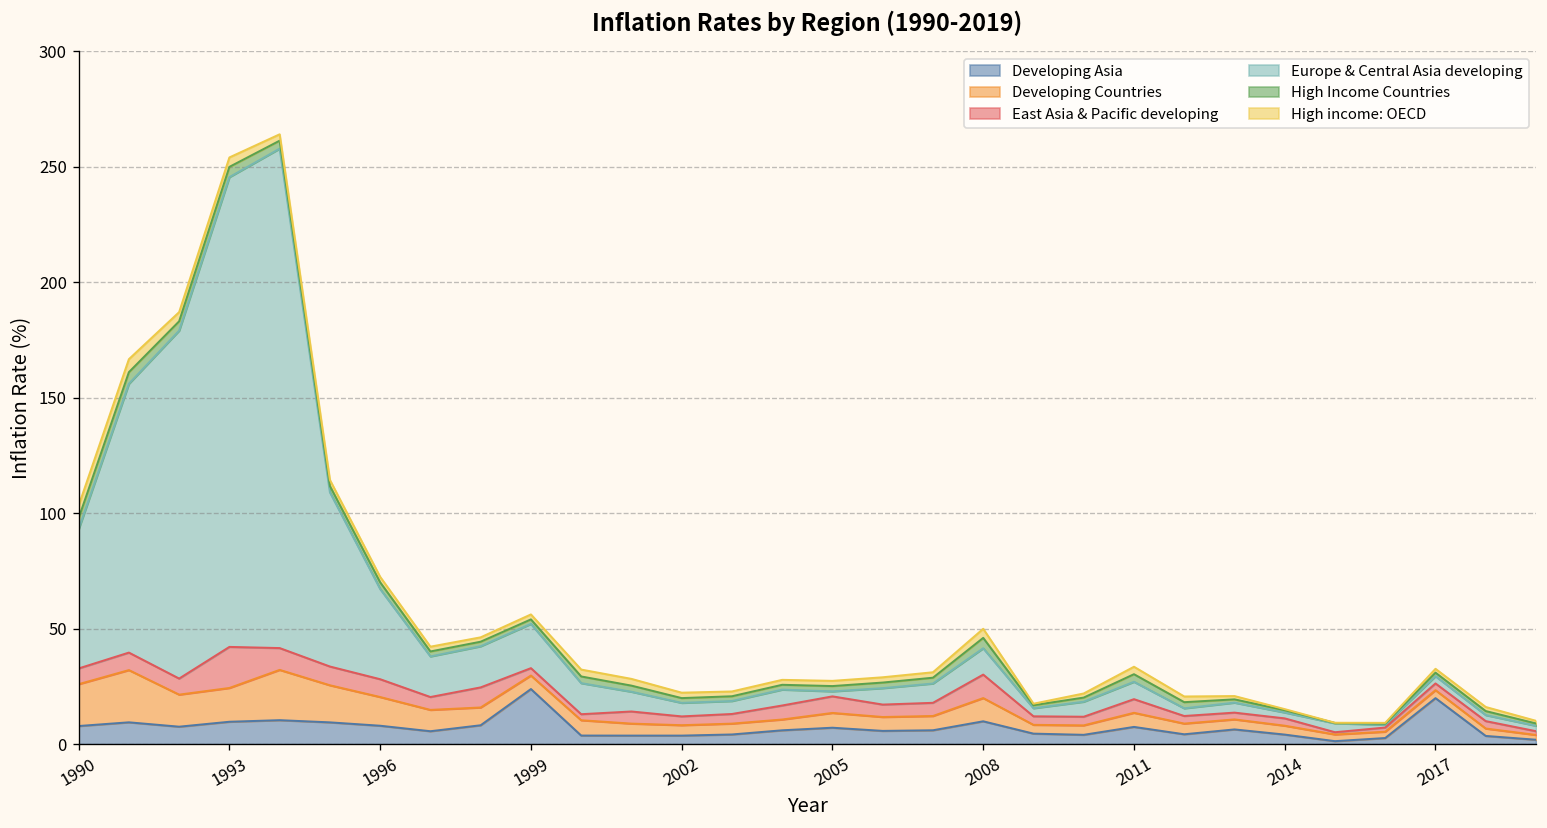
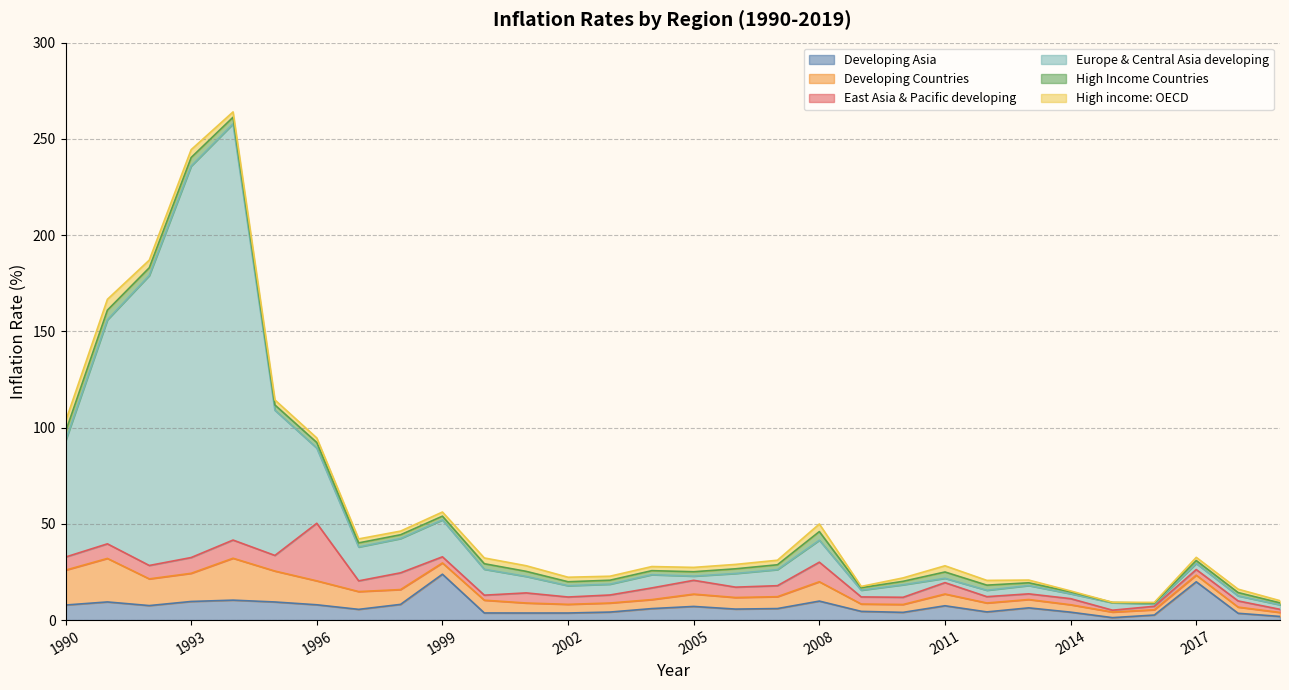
  {
    "Developing Asia": {
      "1990": 8,
      "1993": 10,
      "1996": 8,
      "1999": 24,
      "2002": 4,
      "2005": 7,
      "2008": 10,
      "2011": 7,
      "2014": 4,
      "2017": 20
    },
    "East Asia & Pacific developing": {
      "1990": 7,
-     "1993": 18,
-     "1996": 8,
+     "1993": 8,
+     "1996": 30,
      "1999": 3,
      "2002": 4,
      "2005": 7,
      "2008": 10,
      "2011": 6,
      "2014": 3,
      "2017": 3
    },
    "Europe & Central Asia developing": {
      "1990": 60,
      "1993": 203,
      "1996": 39,
      "1999": 19,
      "2002": 6,
      "2005": 2,
      "2008": 11,
-     "2011": 8,
+     "2011": 2,
      "2017": 3
    },
    "High Income Countries": {
      "1990": 5,
      "1993": 4,
      "1996": 3,
      "1999": 2,
      "2002": 2,
      "2005": 2,
      "2008": 4,
      "2011": 3,
      "2017": 2
    }
  }
